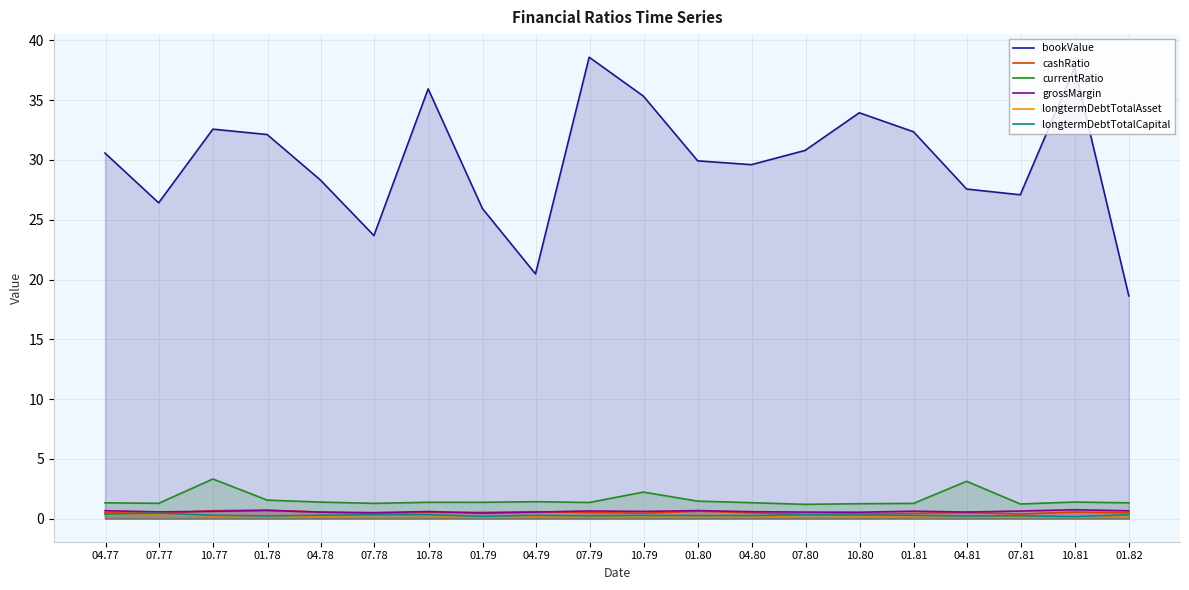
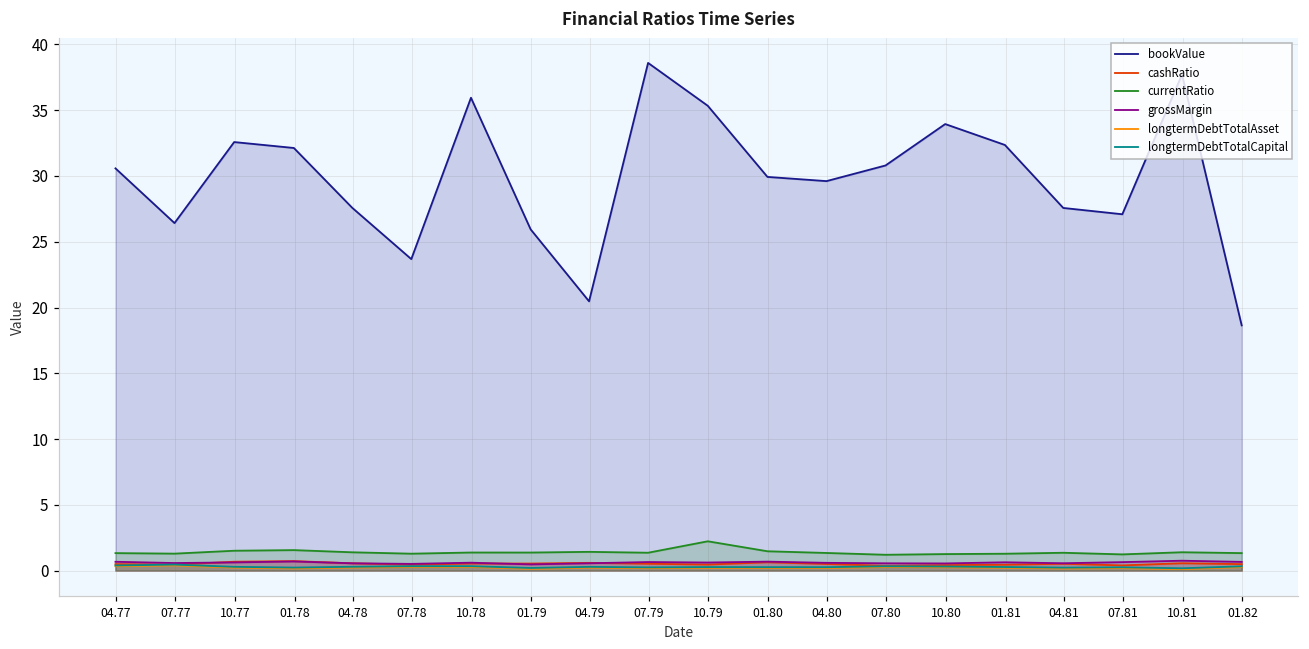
  {
    "bookValue": {
      "04.77": 30.6,
      "07.77": 26.4,
      "10.77": 32.6,
      "01.78": 32.1,
-     "04.78": 28.3,
+     "04.78": 27.6,
      "07.78": 23.7,
      "10.78": 36.0,
      "01.79": 25.9,
      "04.79": 20.5,
      "07.79": 38.6,
      "10.79": 35.3,
      "01.80": 29.9,
      "04.80": 29.6,
      "07.80": 30.8,
      "10.80": 34.0,
      "01.81": 32.4,
      "04.81": 27.6,
      "07.81": 27.1,
      "01.82": 18.6
    },
    "currentRatio": {
      "04.77": 1.3,
      "07.77": 1.3,
-     "10.77": 3.3,
+     "10.77": 1.5,
      "01.78": 1.6,
      "04.78": 1.4,
      "07.78": 1.3,
      "10.78": 1.4,
      "01.79": 1.4,
      "04.79": 1.4,
      "07.79": 1.4,
      "10.79": 2.2,
      "01.80": 1.5,
      "04.80": 1.3,
      "07.80": 1.2,
      "10.80": 1.2,
      "01.81": 1.3,
-     "04.81": 3.1,
+     "04.81": 1.3,
      "07.81": 1.2,
      "10.81": 1.4,
      "01.82": 1.3
    },
    "grossMargin": {
      "07.81": 0.6
    }
  }
